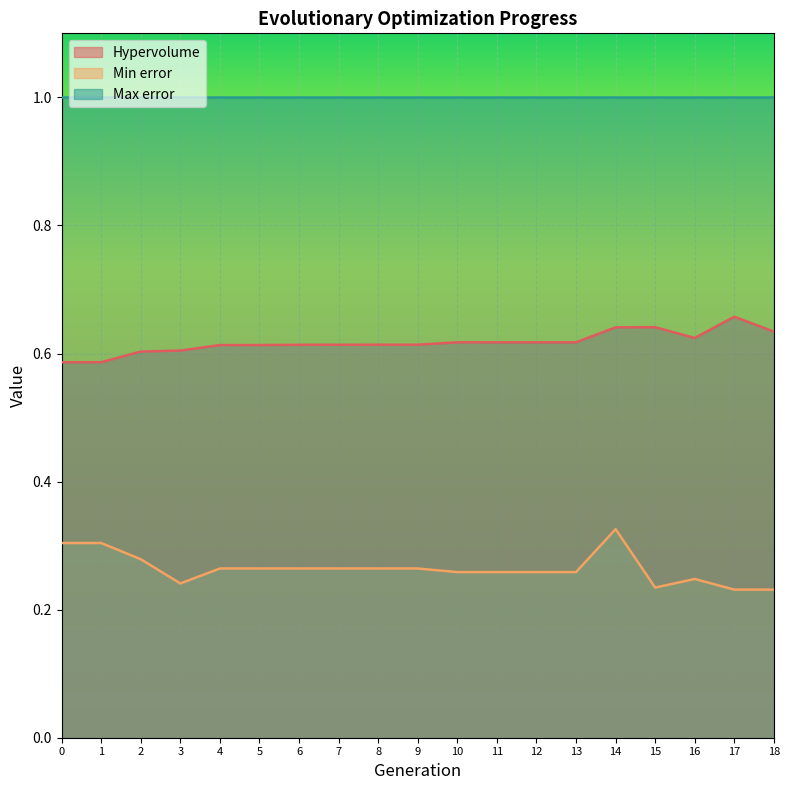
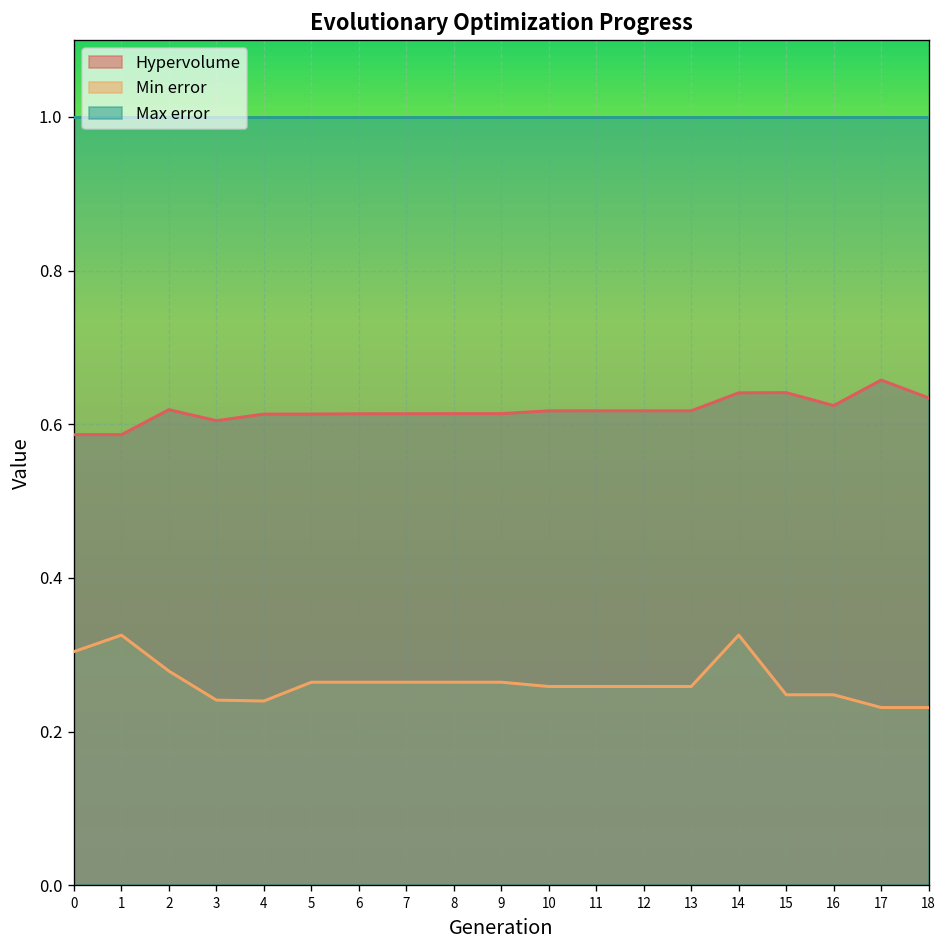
  {
    "Hypervolume": {
      "0": 0.59,
      "1": 0.59,
-     "2": 0.60,
+     "2": 0.62,
      "3": 0.60,
      "4": 0.61,
      "5": 0.61,
      "6": 0.61,
      "7": 0.61,
      "8": 0.61,
      "9": 0.61,
      "10": 0.62,
      "11": 0.62,
      "12": 0.62,
      "13": 0.62,
      "14": 0.64,
      "15": 0.64,
      "16": 0.62,
      "17": 0.66,
      "18": 0.63
    },
    "Min error": {
      "0": 0.30,
-     "1": 0.30,
+     "1": 0.33,
      "2": 0.28,
      "3": 0.24,
-     "4": 0.26,
+     "4": 0.24,
      "5": 0.26,
      "6": 0.26,
      "7": 0.26,
      "8": 0.26,
      "9": 0.26,
      "10": 0.26,
      "11": 0.26,
      "12": 0.26,
      "13": 0.26,
      "14": 0.33,
-     "15": 0.23,
+     "15": 0.25,
      "16": 0.25,
      "17": 0.23,
      "18": 0.23
    },
    "Max error": {
      "0": 1.00,
      "4": 1.00,
      "5": 1.00,
      "6": 1.00,
      "7": 1.00,
      "8": 1.00,
      "9": 1.00,
      "10": 1.00,
      "11": 1.00,
      "12": 1.00,
      "13": 1.00,
      "14": 1.00,
      "15": 1.00,
      "16": 1.00,
      "17": 1.00,
      "18": 1.00
    }
  }
